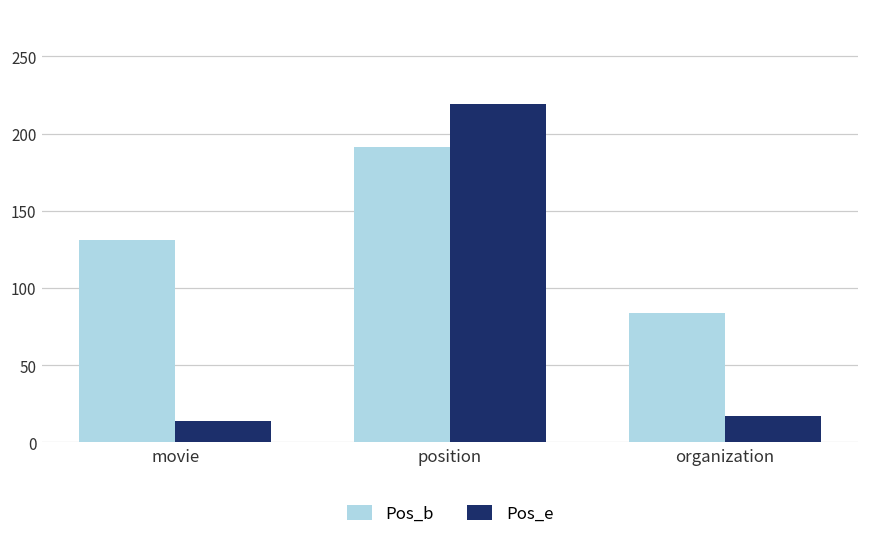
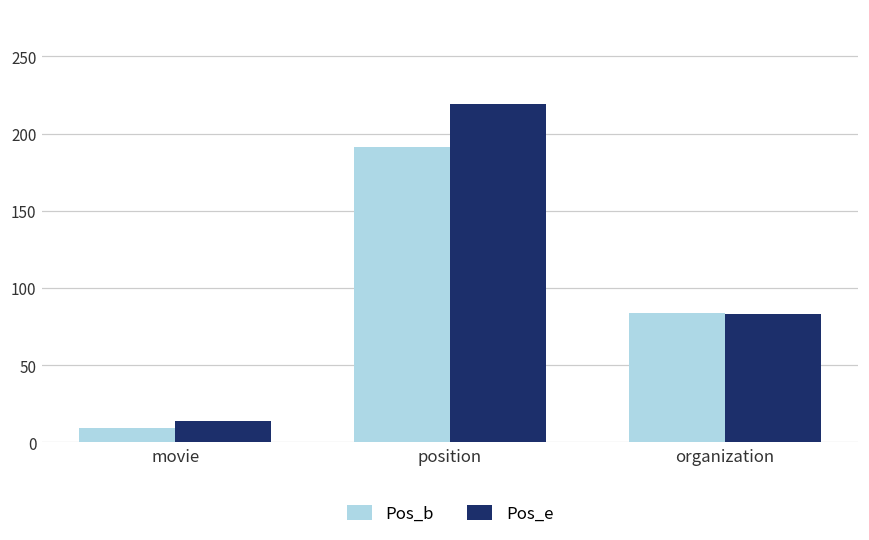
  {
    "Pos_b": {
-     "movie": 131,
+     "movie": 9,
      "position": 191,
      "organization": 84
    },
    "Pos_e": {
      "movie": 14,
      "position": 219,
-     "organization": 17
+     "organization": 83
    }
  }
